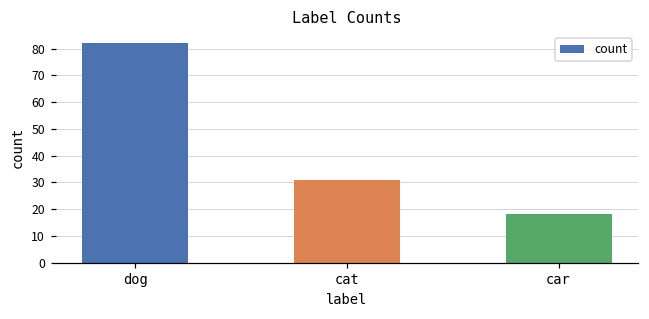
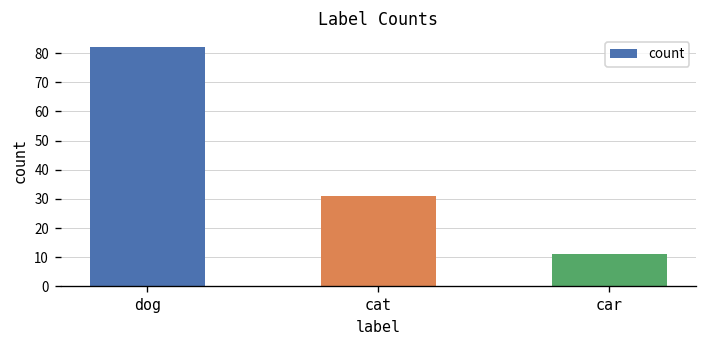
  {
    "dog": 82,
    "cat": 31,
-   "car": 18
+   "car": 11
  }
